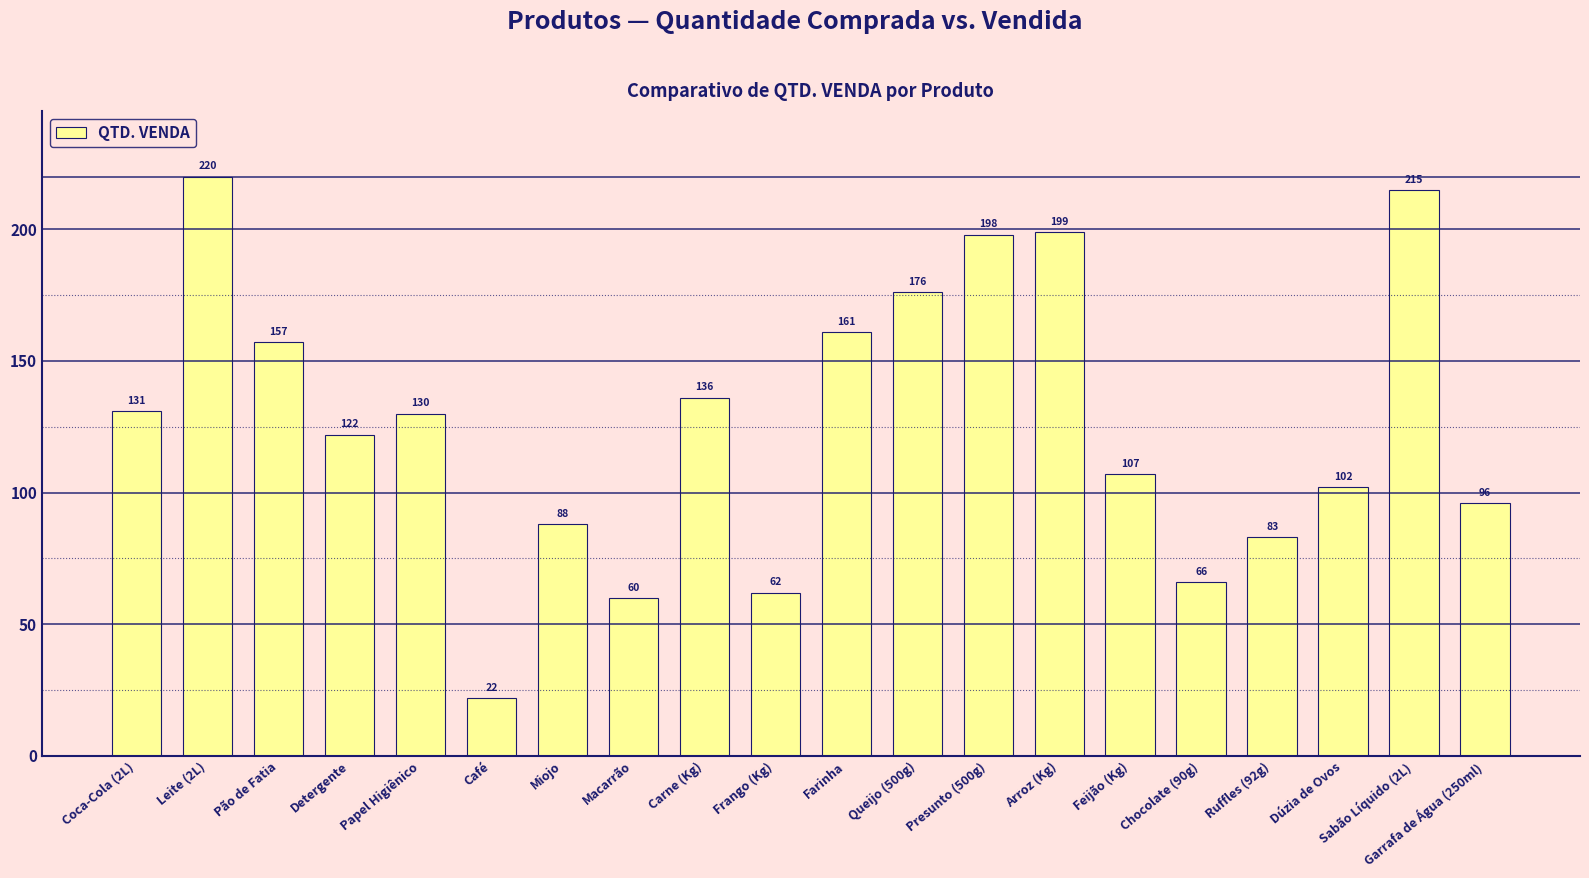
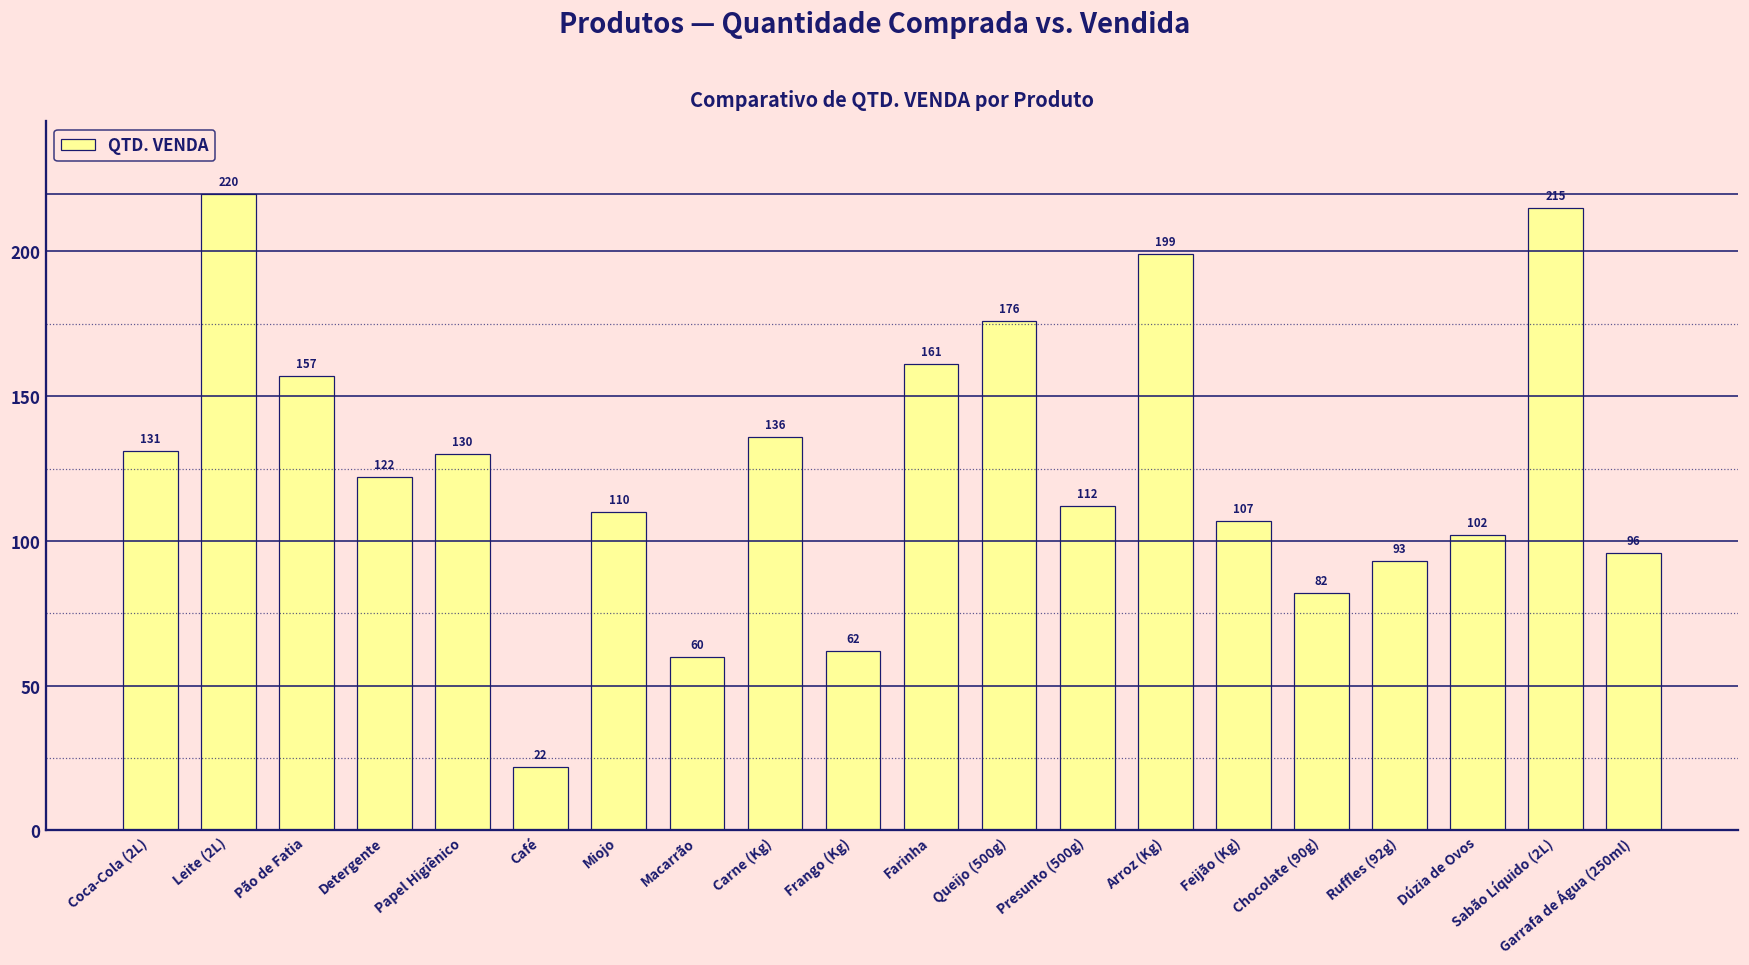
  {
    "Coca-Cola (2L)": 131,
    "Leite (2L)": 220,
    "Pão de Fatia": 157,
    "Detergente": 122,
    "Papel Higiênico": 130,
    "Café": 22,
-   "Miojo": 88,
+   "Miojo": 110,
    "Macarrão": 60,
    "Carne (Kg)": 136,
    "Frango (Kg)": 62,
    "Farinha": 161,
    "Queijo (500g)": 176,
-   "Presunto (500g)": 198,
+   "Presunto (500g)": 112,
    "Arroz (Kg)": 199,
    "Feijão (Kg)": 107,
-   "Chocolate (90g)": 66,
-   "Ruffles (92g)": 83,
+   "Chocolate (90g)": 82,
+   "Ruffles (92g)": 93,
    "Dúzia de Ovos": 102,
    "Sabão Líquido (2L)": 215,
    "Garrafa de Água (250ml)": 96
  }
